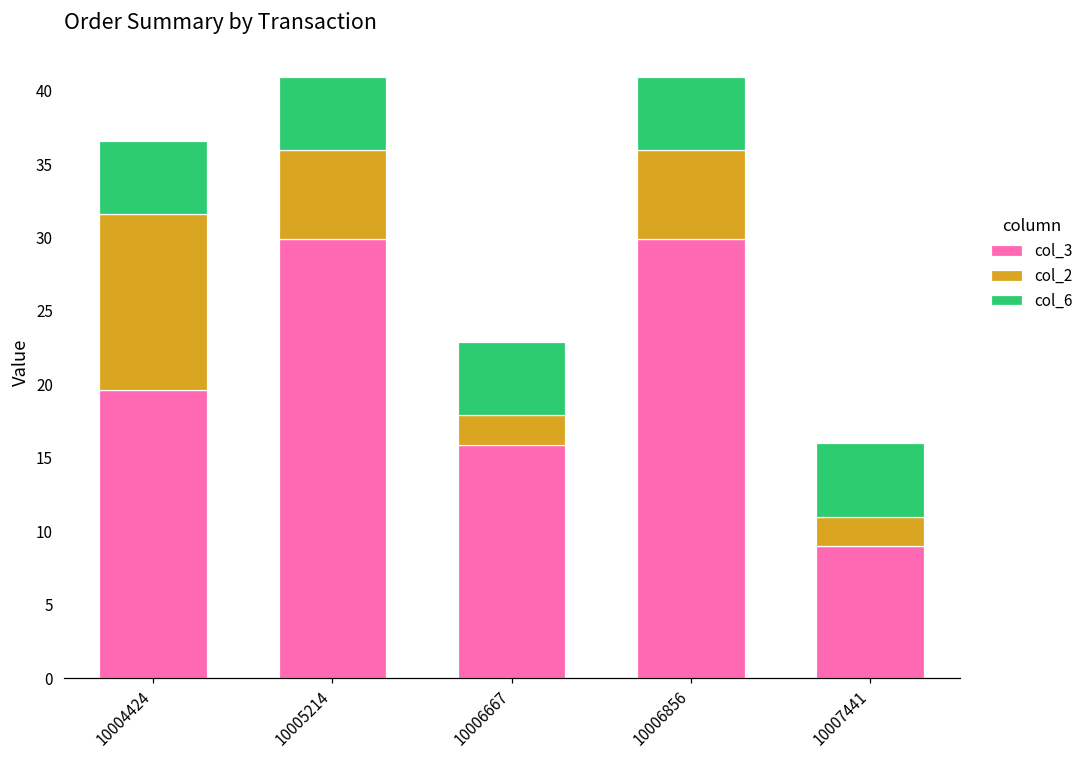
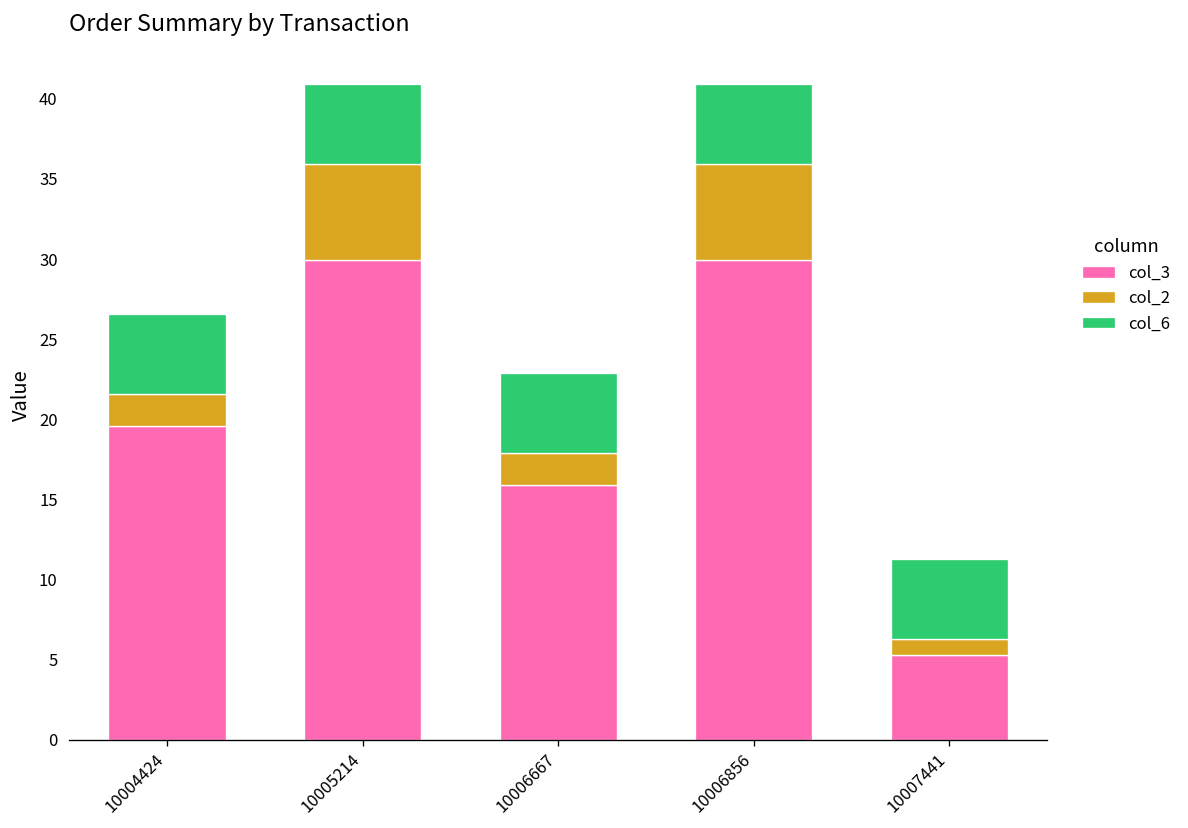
  {
    "col_3": {
      "10004424": 19.6,
      "10005214": 29.9,
      "10006667": 15.9,
      "10006856": 29.9,
-     "10007441": 9.0
+     "10007441": 5.3
    },
    "col_2": {
-     "10004424": 12,
+     "10004424": 2,
      "10005214": 6,
      "10006667": 2,
      "10006856": 6,
-     "10007441": 2
+     "10007441": 1
    },
    "col_6": {
      "10004424": 5.0,
      "10005214": 5.0,
      "10006667": 5.0,
      "10006856": 5.0,
      "10007441": 5.0
    }
  }
